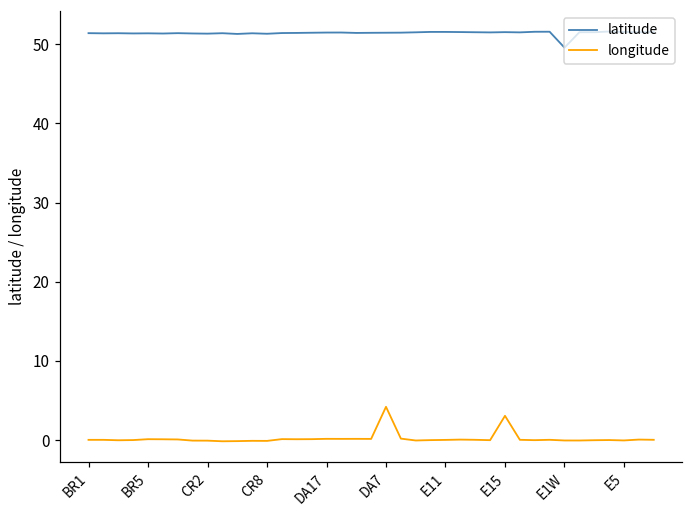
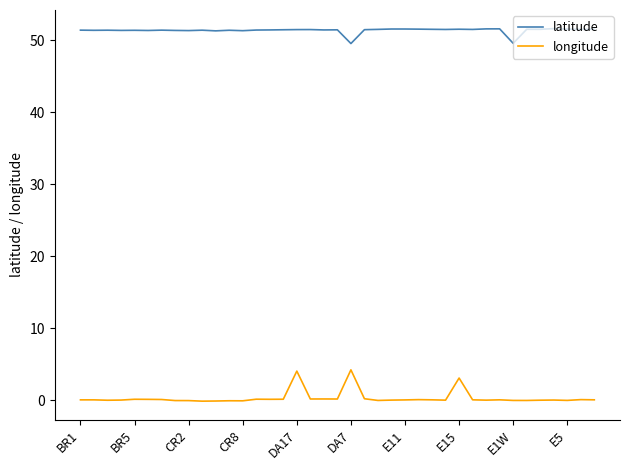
  {
    "latitude": {
      "BR1": 51,
      "BR5": 51,
      "CR2": 51,
      "CR8": 51,
      "DA17": 51,
-     "DA7": 51,
+     "DA7": 50,
      "E11": 52,
      "E15": 52
    },
    "longitude": {
      "BR1": 0,
      "BR5": 0,
      "CR2": 0,
      "CR8": 0,
-     "DA17": 0,
+     "DA17": 4,
      "DA7": 4,
      "E11": 0,
      "E15": 3,
      "E1W": 0,
      "E5": 0
    }
  }
